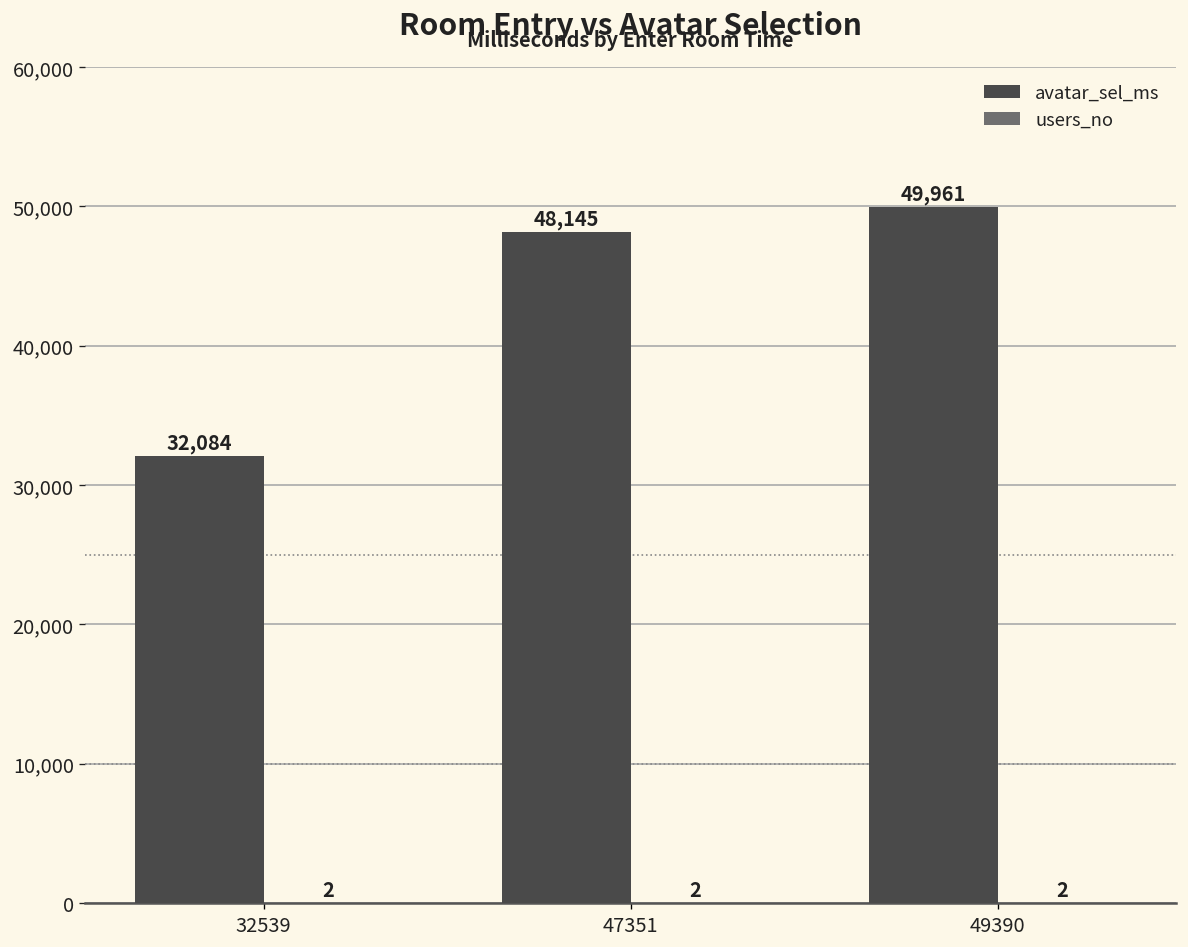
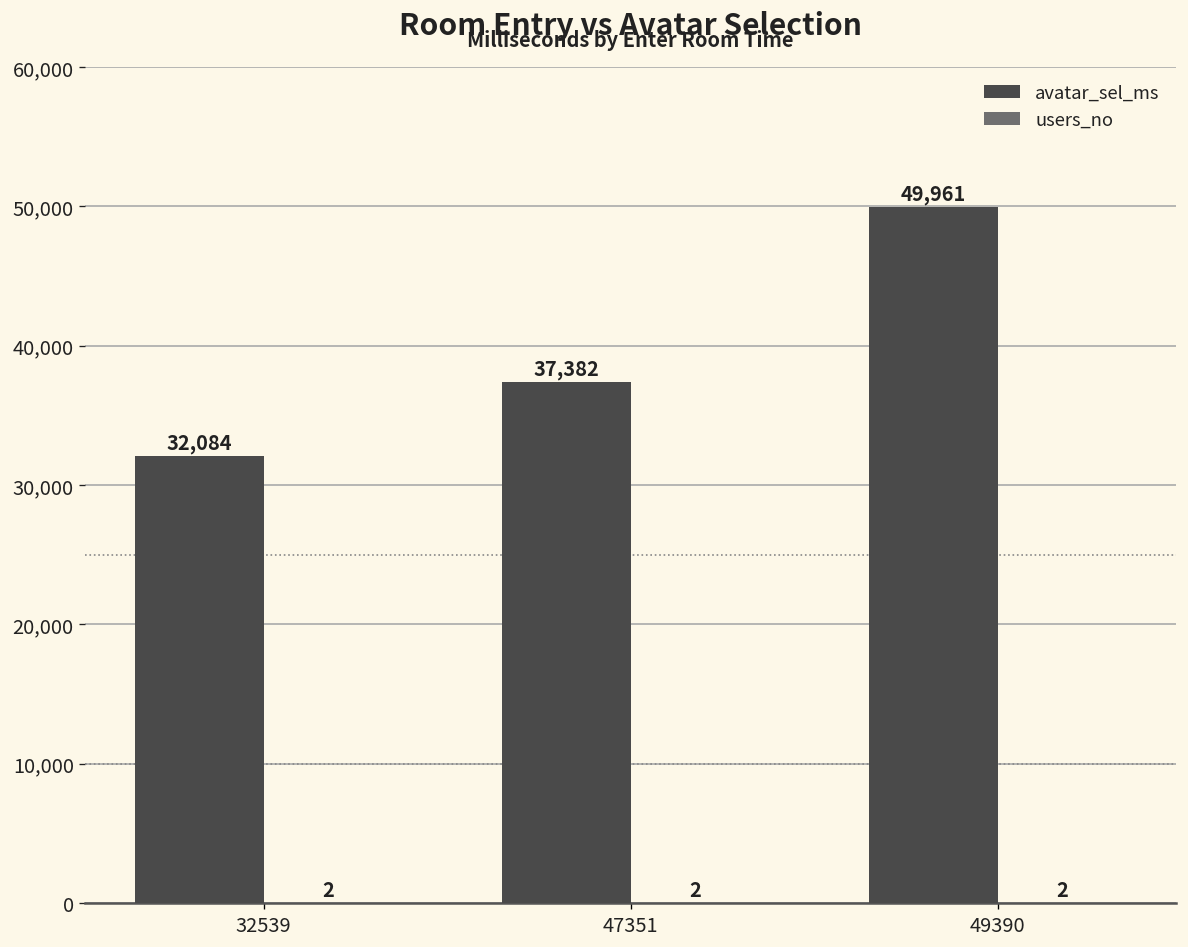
  {
    "avatar_sel_ms": {
      "32539": "32,084",
-     "47351": "48,145",
+     "47351": "37,382",
      "49390": "49,961"
    },
    "users_no": {
      "32539": "2",
      "47351": "2",
      "49390": "2"
    }
  }
